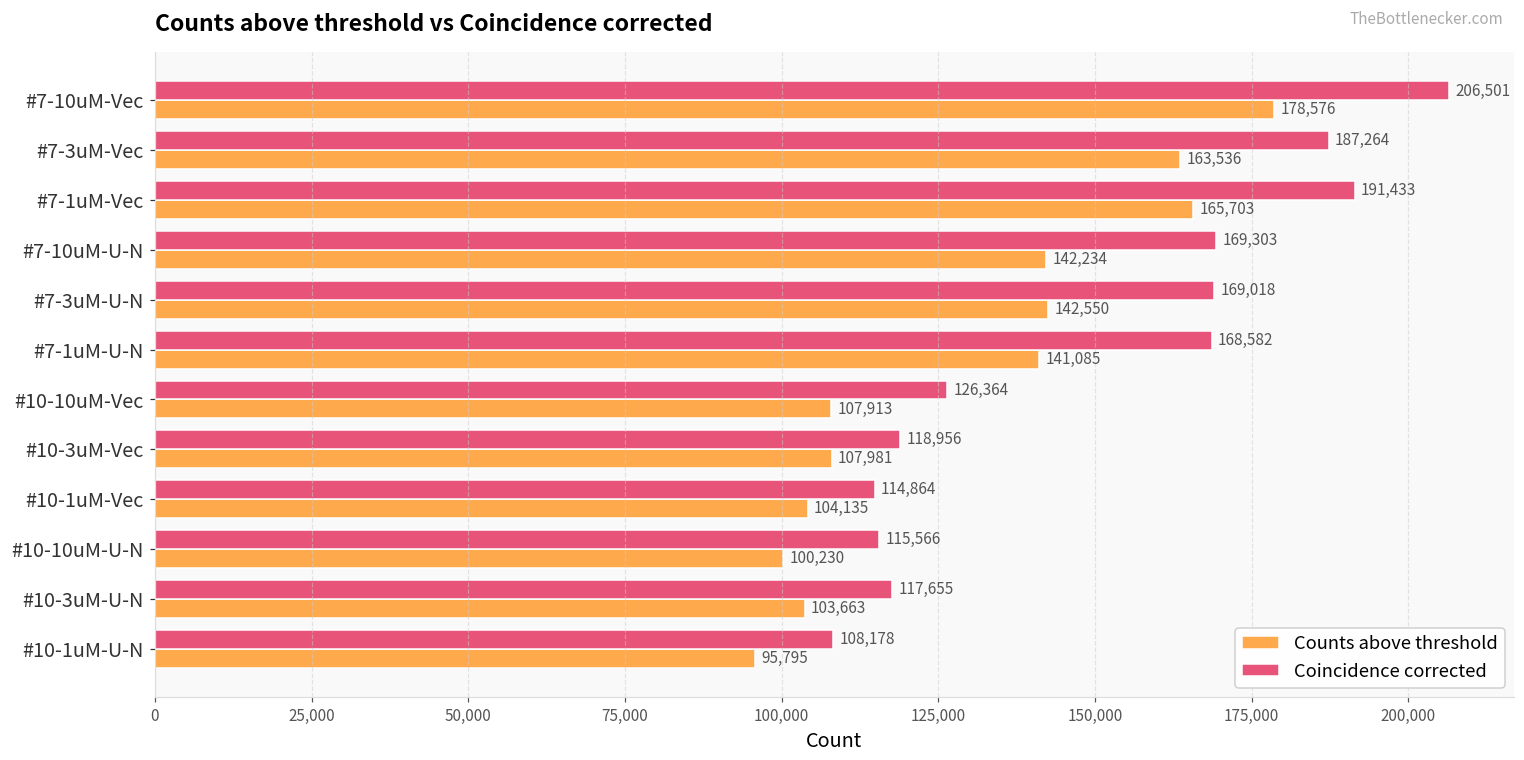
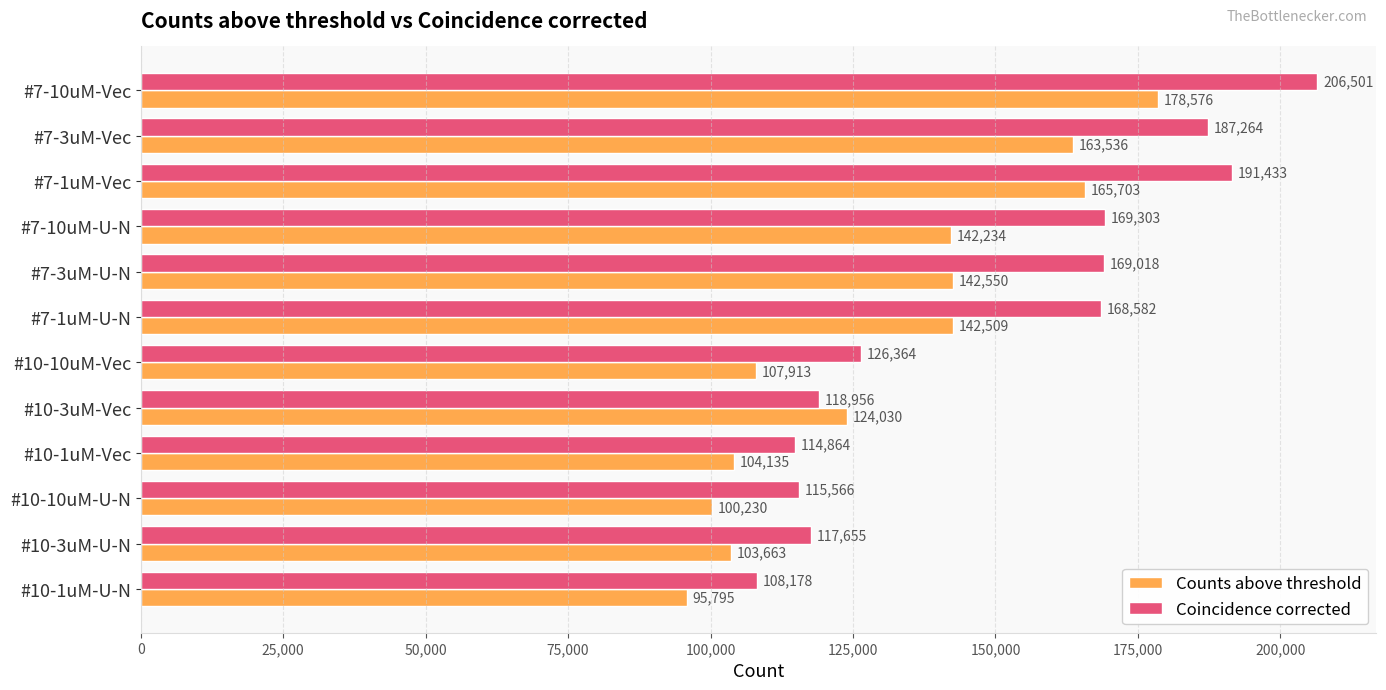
  {
    "Counts above threshold": {
      "#7-10uM-Vec": "178,576",
      "#7-3uM-Vec": "163,536",
      "#7-1uM-Vec": "165,703",
      "#7-10uM-U-N": "142,234",
      "#7-3uM-U-N": "142,550",
-     "#7-1uM-U-N": "141,085",
+     "#7-1uM-U-N": "142,509",
      "#10-10uM-Vec": "107,913",
-     "#10-3uM-Vec": "107,981",
+     "#10-3uM-Vec": "124,030",
      "#10-1uM-Vec": "104,135",
      "#10-10uM-U-N": "100,230",
      "#10-3uM-U-N": "103,663",
      "#10-1uM-U-N": "95,795"
    },
    "Coincidence corrected": {
      "#7-10uM-Vec": "206,501",
      "#7-3uM-Vec": "187,264",
      "#7-1uM-Vec": "191,433",
      "#7-10uM-U-N": "169,303",
      "#7-3uM-U-N": "169,018",
      "#7-1uM-U-N": "168,582",
      "#10-10uM-Vec": "126,364",
      "#10-3uM-Vec": "118,956",
      "#10-1uM-Vec": "114,864",
      "#10-10uM-U-N": "115,566",
      "#10-3uM-U-N": "117,655",
      "#10-1uM-U-N": "108,178"
    }
  }
